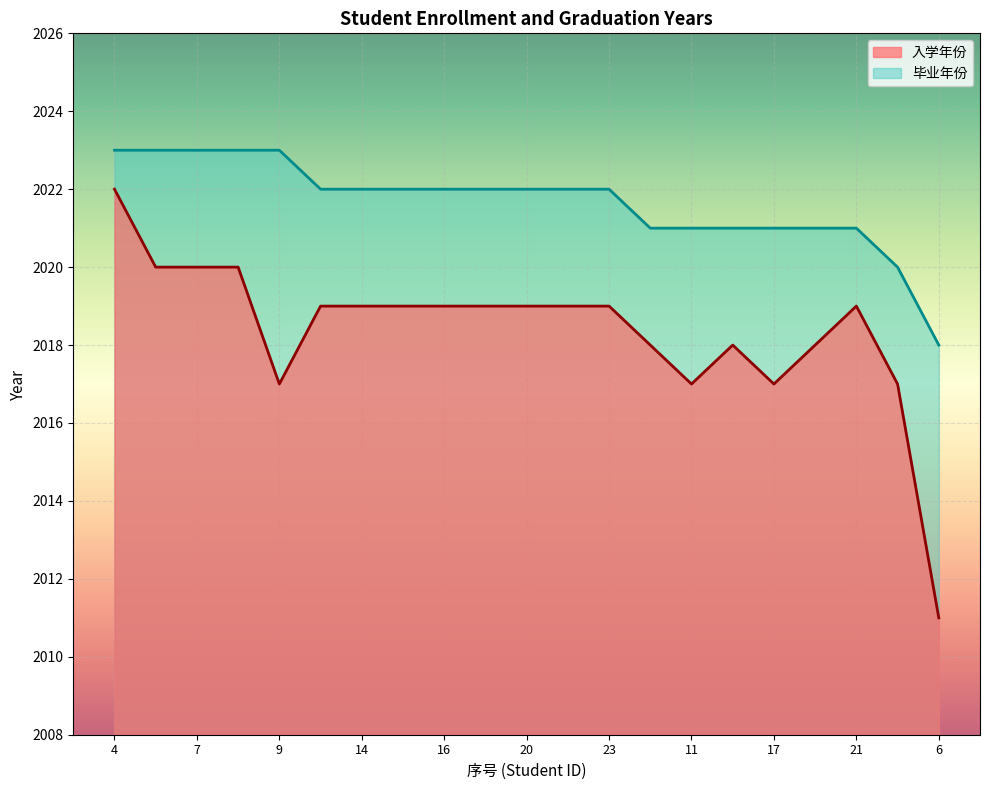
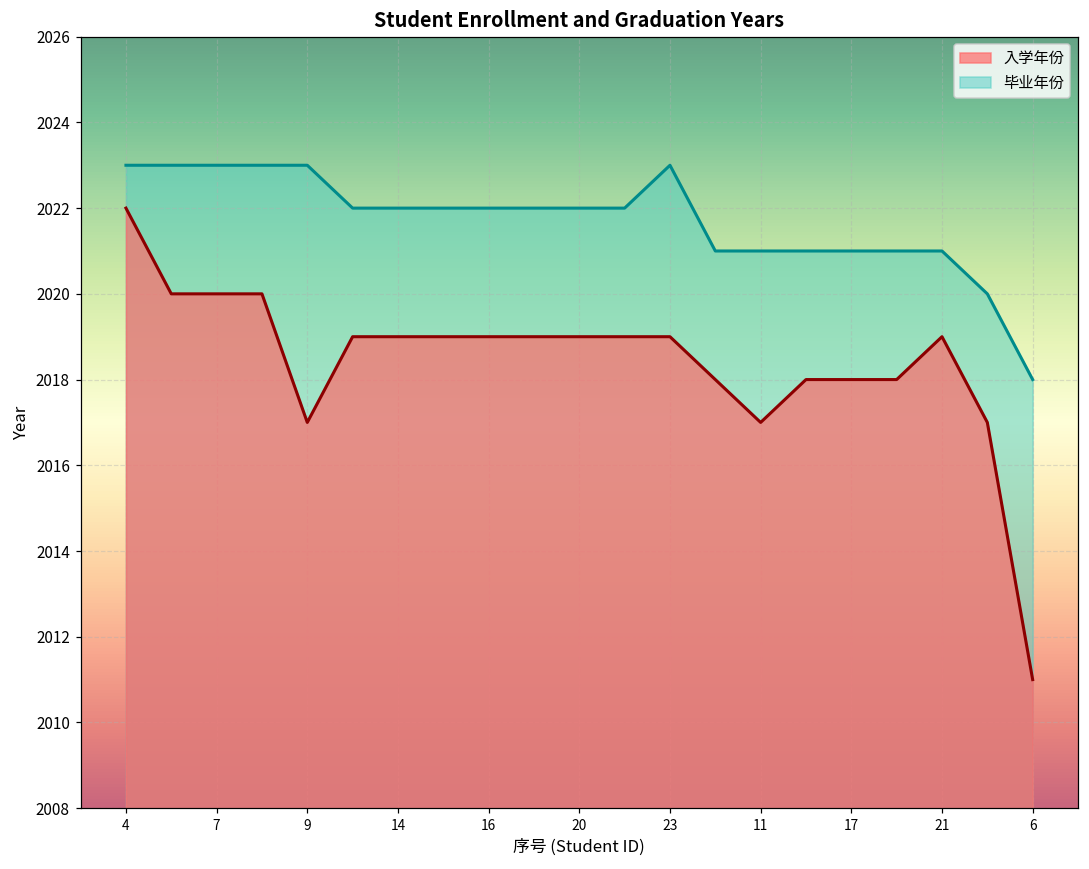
  {
    "入学年份": {
      "7": 2020,
      "9": 2017,
      "23": 2019,
      "11": 2017,
-     "17": 2017,
+     "17": 2018,
      "21": 2019
    },
    "毕业年份": {
      "7": 2023,
      "9": 2023,
-     "23": 2022,
+     "23": 2023,
      "11": 2021,
      "17": 2021,
      "21": 2021
    }
  }
